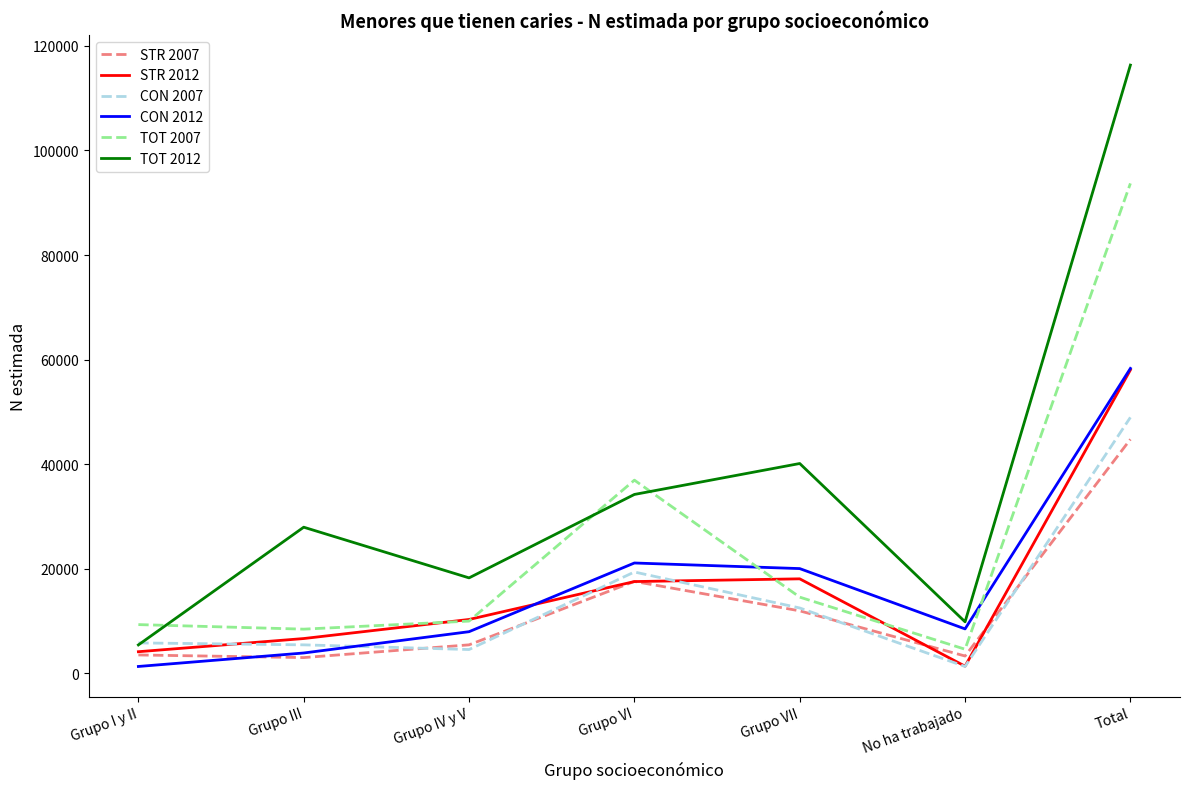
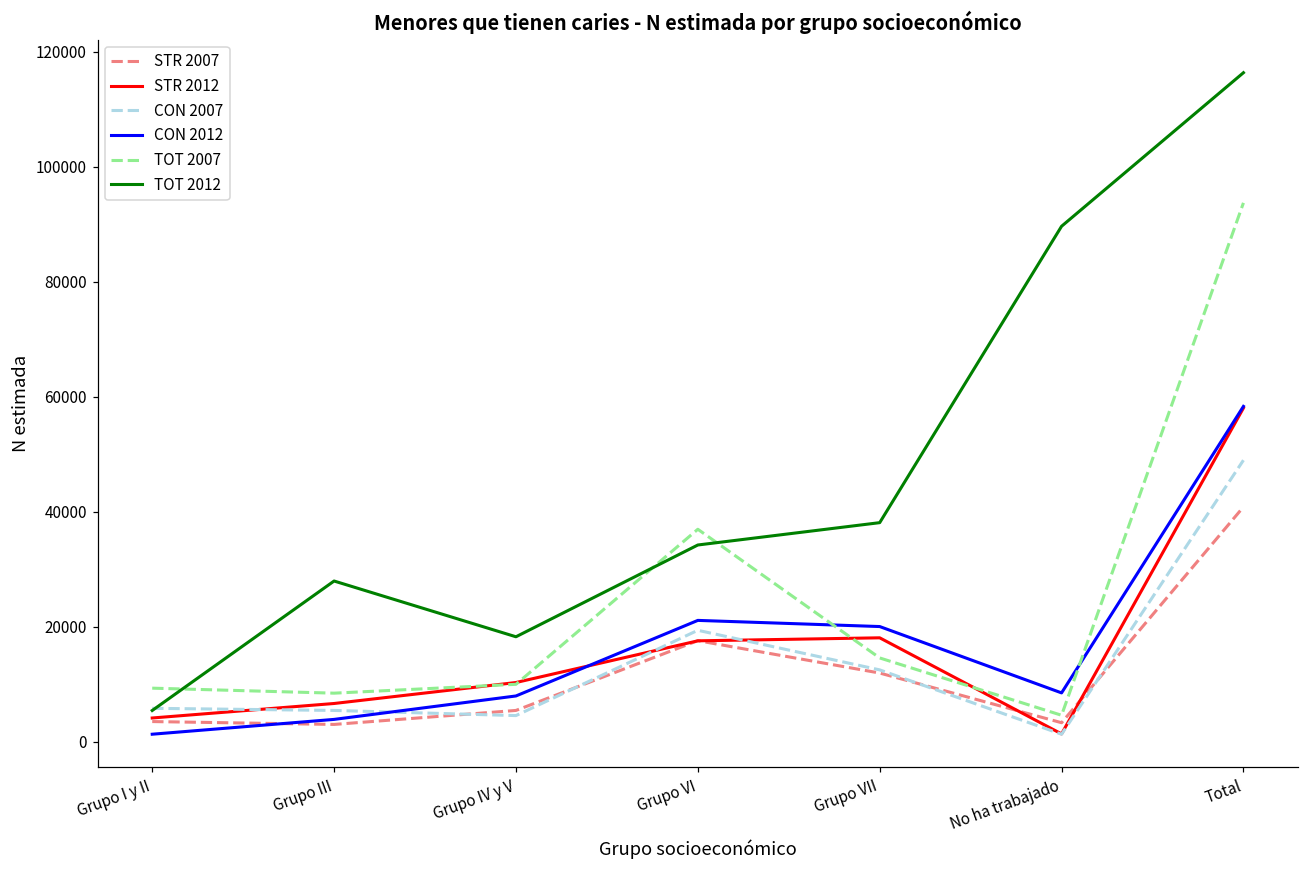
  {
    "STR 2007": {
      "Grupo I y II": 4000,
      "Grupo III": 3000,
      "Grupo IV y V": 5000,
      "Grupo VII": 12000,
      "No ha trabajado": 3000,
-     "Total": 45000
+     "Total": 41000
    },
    "STR 2012": {
      "Grupo I y II": 4000,
      "Grupo III": 7000,
      "Grupo VII": 18000
    },
    "CON 2007": {
      "Grupo III": 5000,
      "Grupo IV y V": 5000,
      "Grupo VI": 19000,
      "Grupo VII": 12000,
      "Total": 49000
    },
    "CON 2012": {
      "Grupo I y II": 1000,
      "Grupo III": 4000,
      "Grupo IV y V": 8000,
      "Grupo VI": 21000,
      "Grupo VII": 20000,
      "No ha trabajado": 8000
    },
    "TOT 2007": {
      "Grupo I y II": 9000,
      "Grupo III": 8000,
      "Grupo VI": 37000,
      "Grupo VII": 15000,
      "No ha trabajado": 5000,
      "Total": 94000
    },
    "TOT 2012": {
      "Grupo III": 28000,
      "Grupo IV y V": 18000,
      "Grupo VI": 34000,
-     "Grupo VII": 40000,
-     "No ha trabajado": 10000,
+     "Grupo VII": 38000,
+     "No ha trabajado": 90000,
      "Total": 116000
    }
  }
